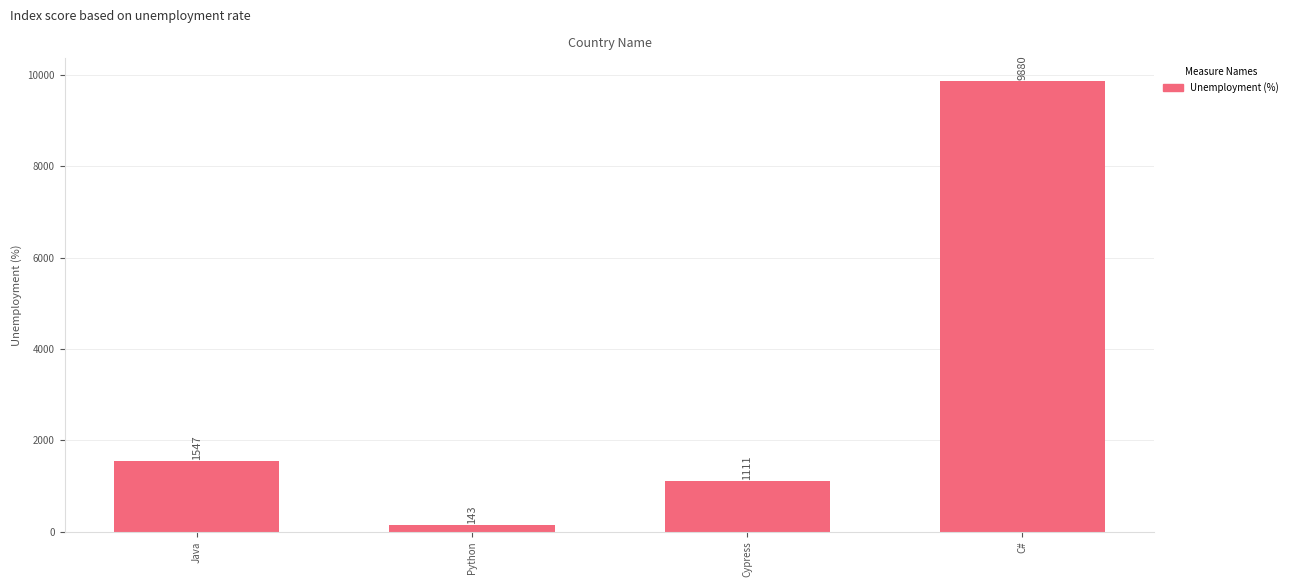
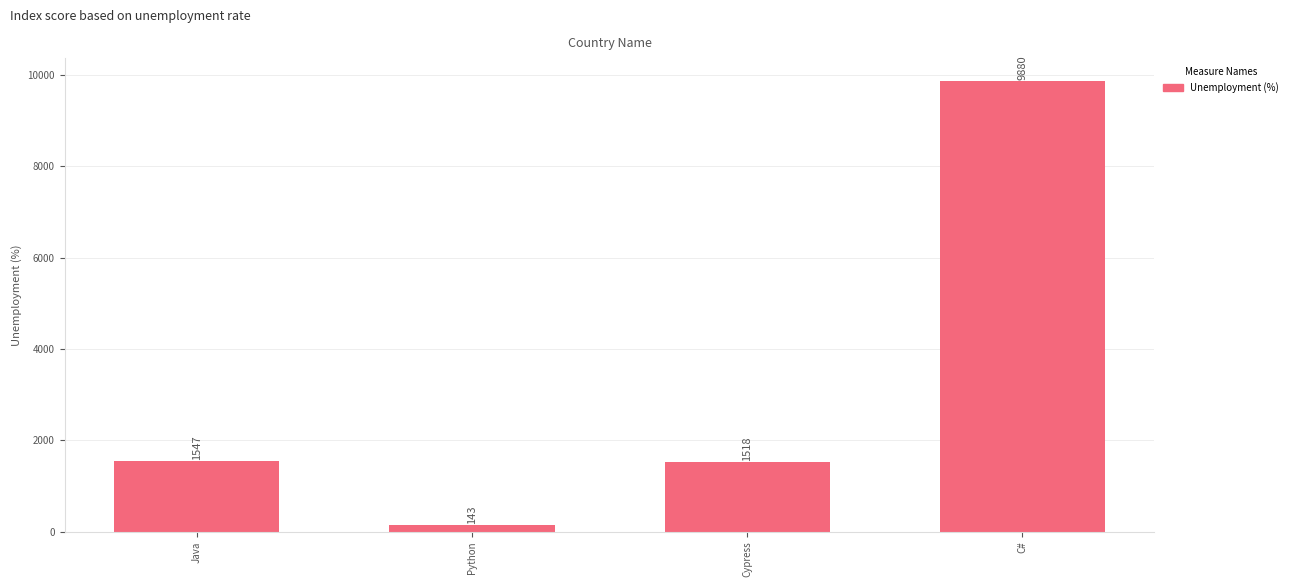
  {
    "Java": 1547,
    "Python": 143,
-   "Cypress": 1111,
+   "Cypress": 1518,
    "C#": 9880
  }
